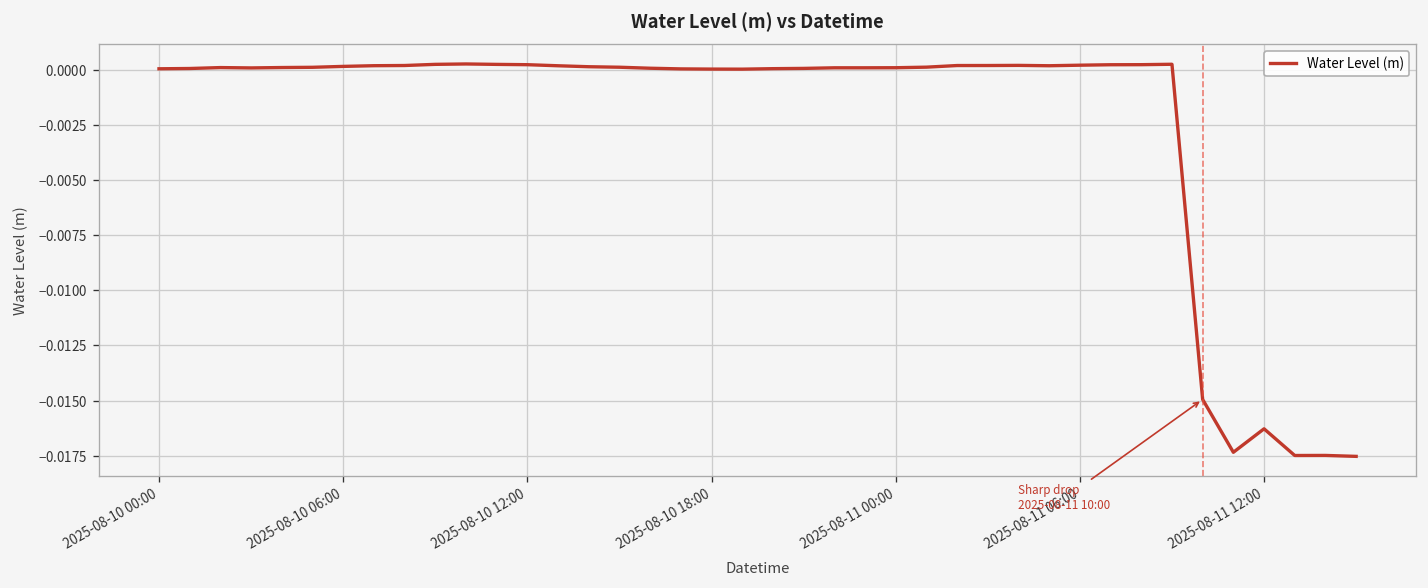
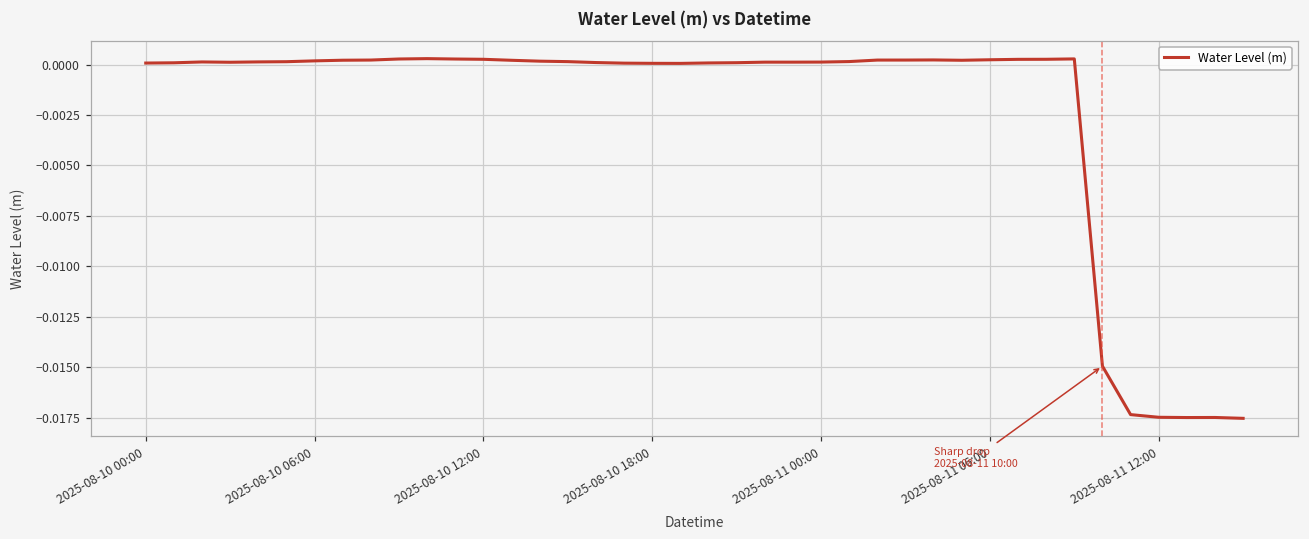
  {
    "2025-08-10 00:00": 0.0001,
    "2025-08-10 06:00": 0.0002,
    "2025-08-10 12:00": 0.0003,
    "2025-08-10 18:00": 0.0001,
    "2025-08-11 00:00": 0.0001,
    "2025-08-11 06:00": 0.0002,
-   "2025-08-11 12:00": -0.0163
+   "2025-08-11 12:00": -0.0175
  }
